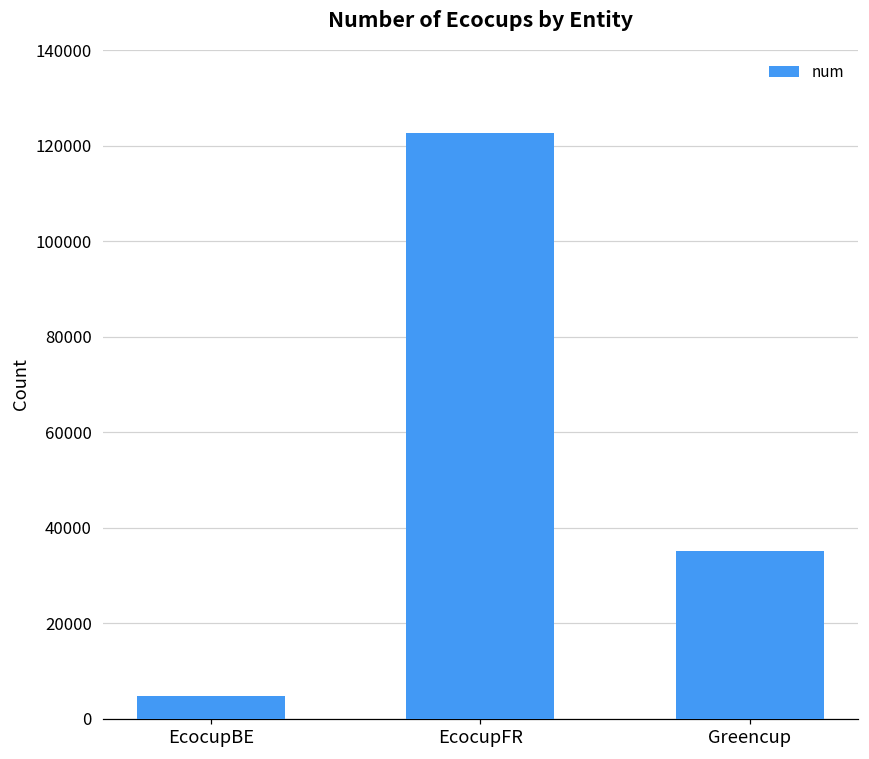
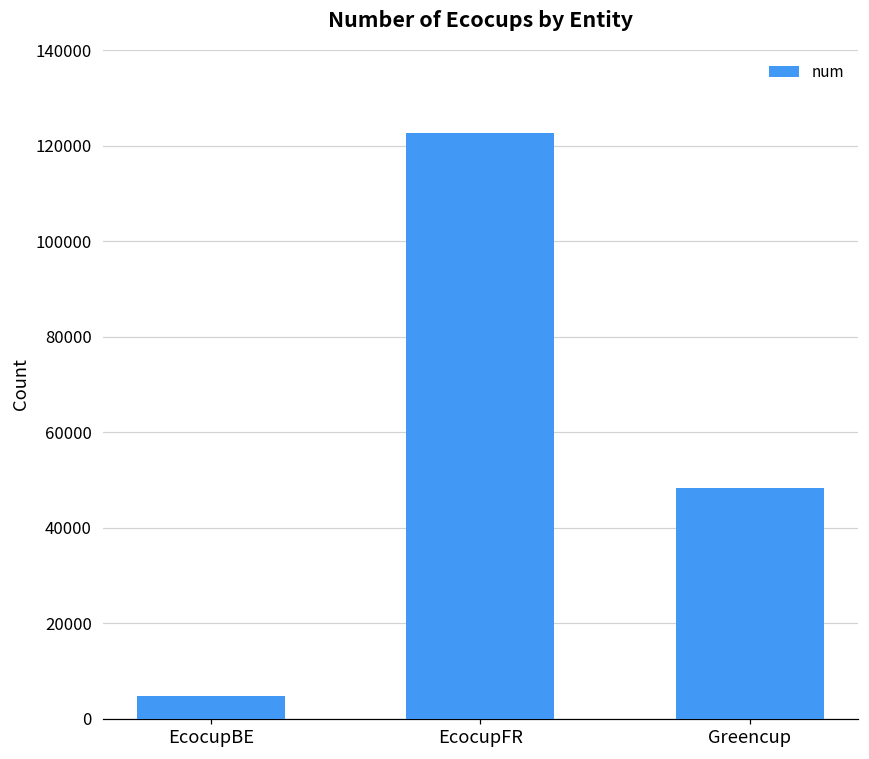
  {
    "EcocupBE": 5000,
    "EcocupFR": 123000,
-   "Greencup": 35000
+   "Greencup": 48000
  }
